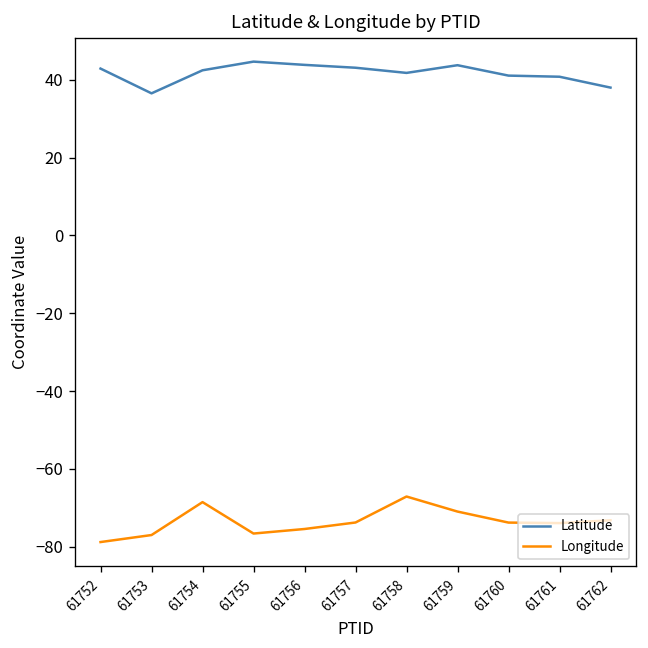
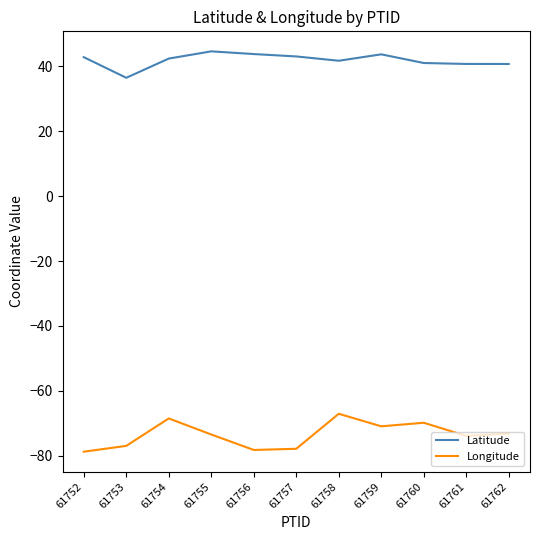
  {
    "Latitude": {
      "61752": 43,
      "61753": 37,
      "61754": 42,
      "61755": 45,
      "61756": 44,
      "61757": 43,
      "61758": 42,
      "61759": 44,
      "61760": 41,
      "61761": 41,
-     "61762": 38
+     "61762": 41
    },
    "Longitude": {
      "61752": -79,
      "61753": -77,
      "61754": -69,
-     "61755": -77,
-     "61756": -75,
-     "61757": -74,
+     "61755": -74,
+     "61756": -78,
+     "61757": -78,
      "61758": -67,
      "61759": -71,
-     "61760": -74
+     "61760": -70
    }
  }
